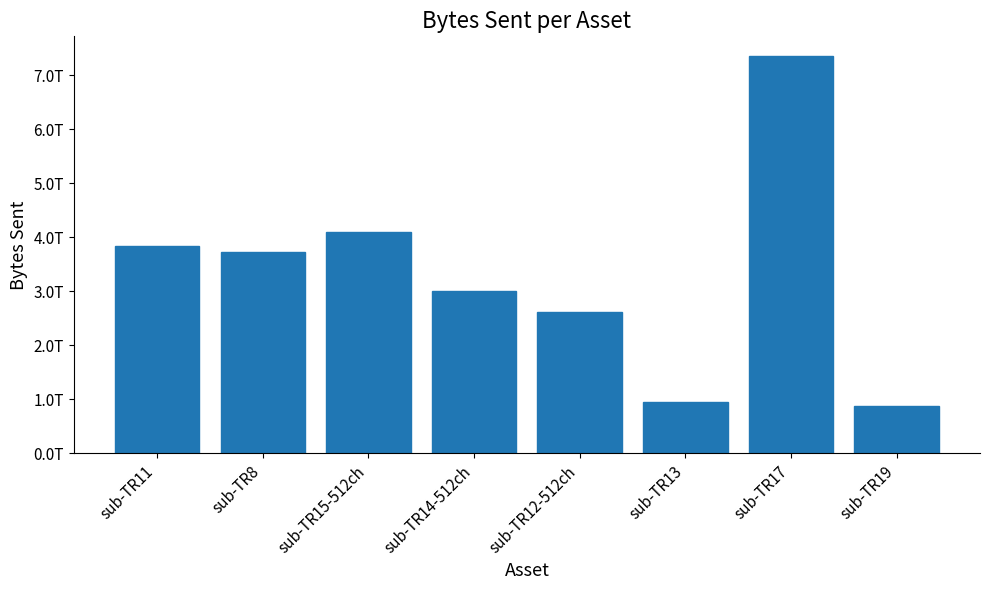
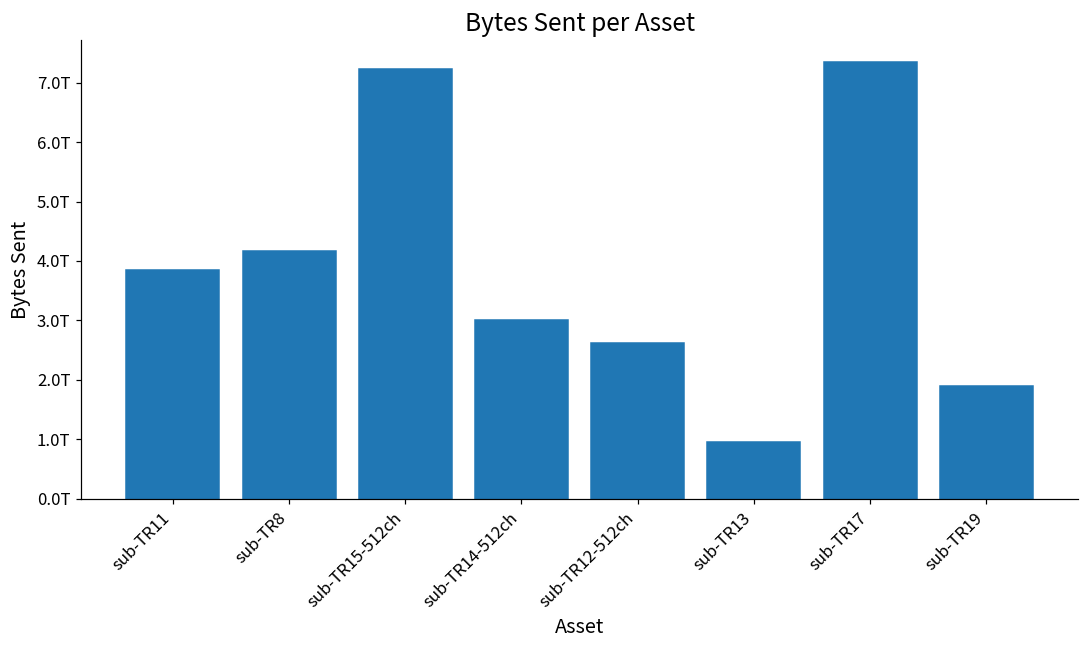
  {
    "sub-TR11": "3.8T",
-   "sub-TR8": "3.7T",
-   "sub-TR15-512ch": "4.1T",
+   "sub-TR8": "4.2T",
+   "sub-TR15-512ch": "7.2T",
    "sub-TR14-512ch": "3.0T",
    "sub-TR12-512ch": "2.6T",
    "sub-TR13": "1.0T",
    "sub-TR17": "7.3T",
-   "sub-TR19": "0.9T"
+   "sub-TR19": "1.9T"
  }
